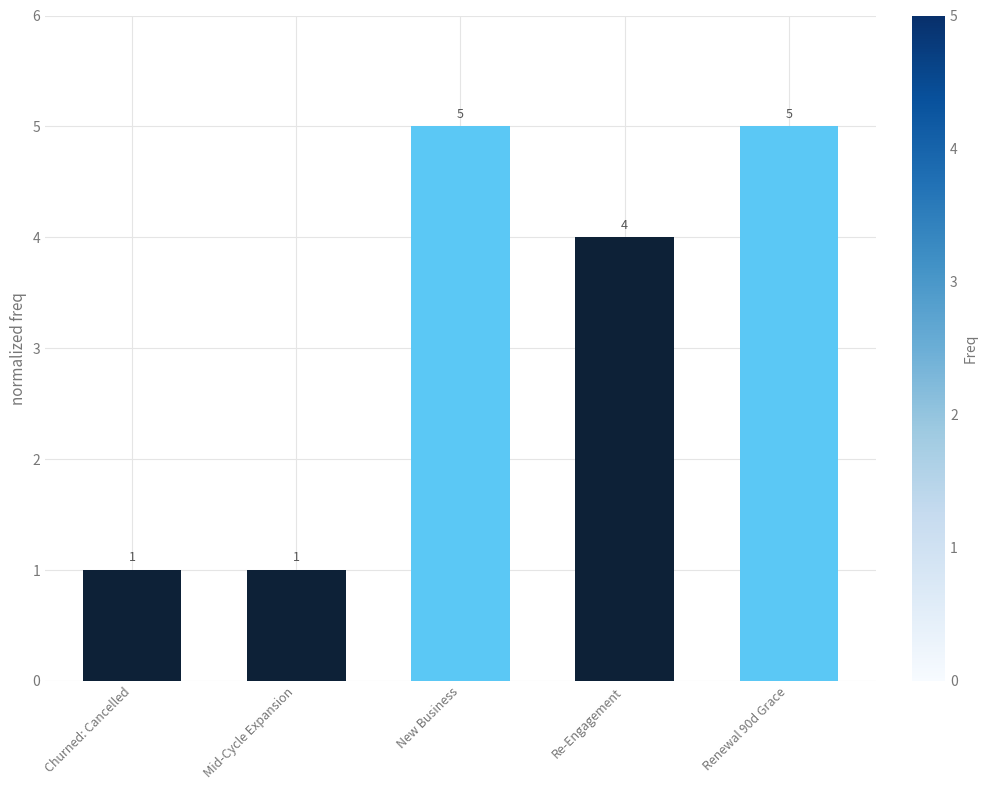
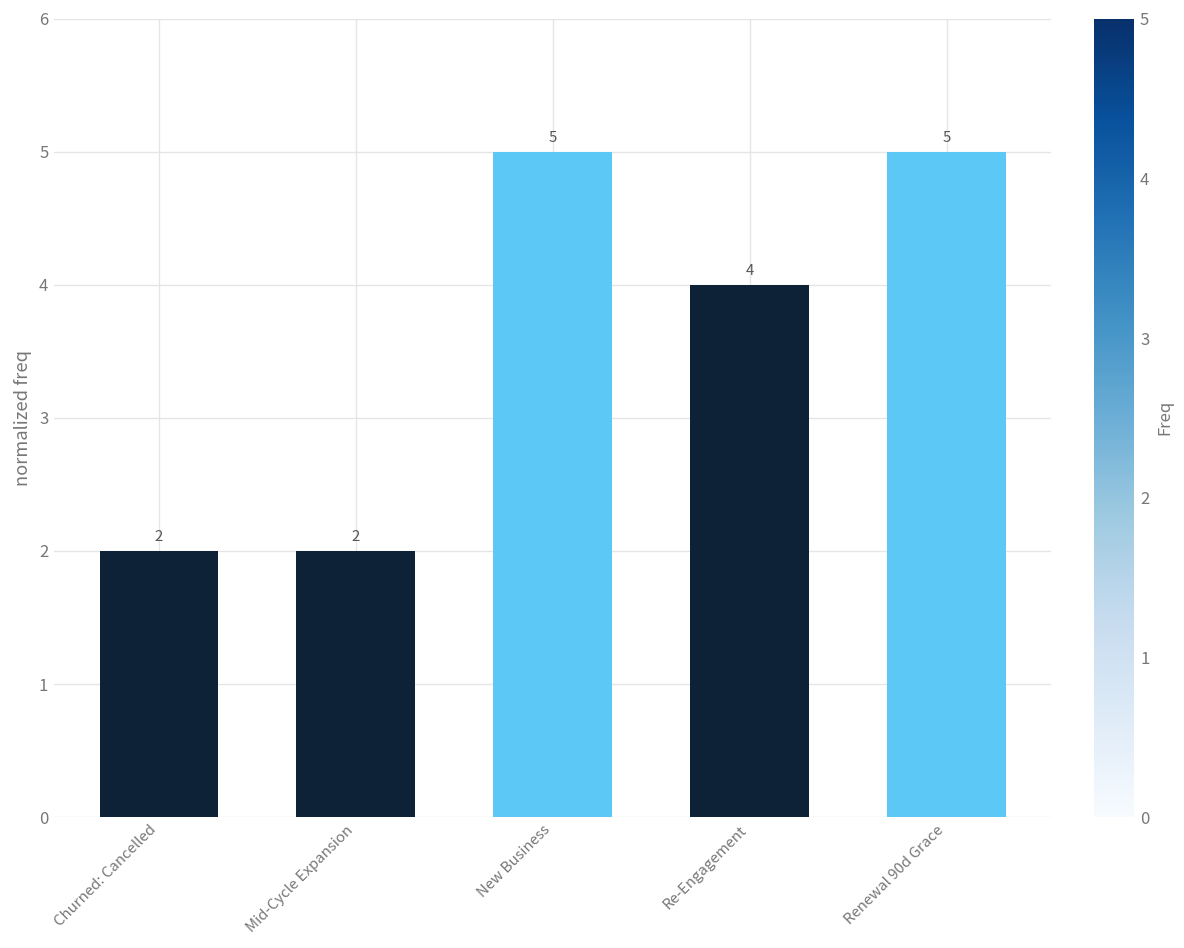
  {
-   "Churned: Cancelled": 1,
-   "Mid-Cycle Expansion": 1,
+   "Churned: Cancelled": 2,
+   "Mid-Cycle Expansion": 2,
    "New Business": 5,
    "Re-Engagement": 4,
    "Renewal 90d Grace": 5
  }
